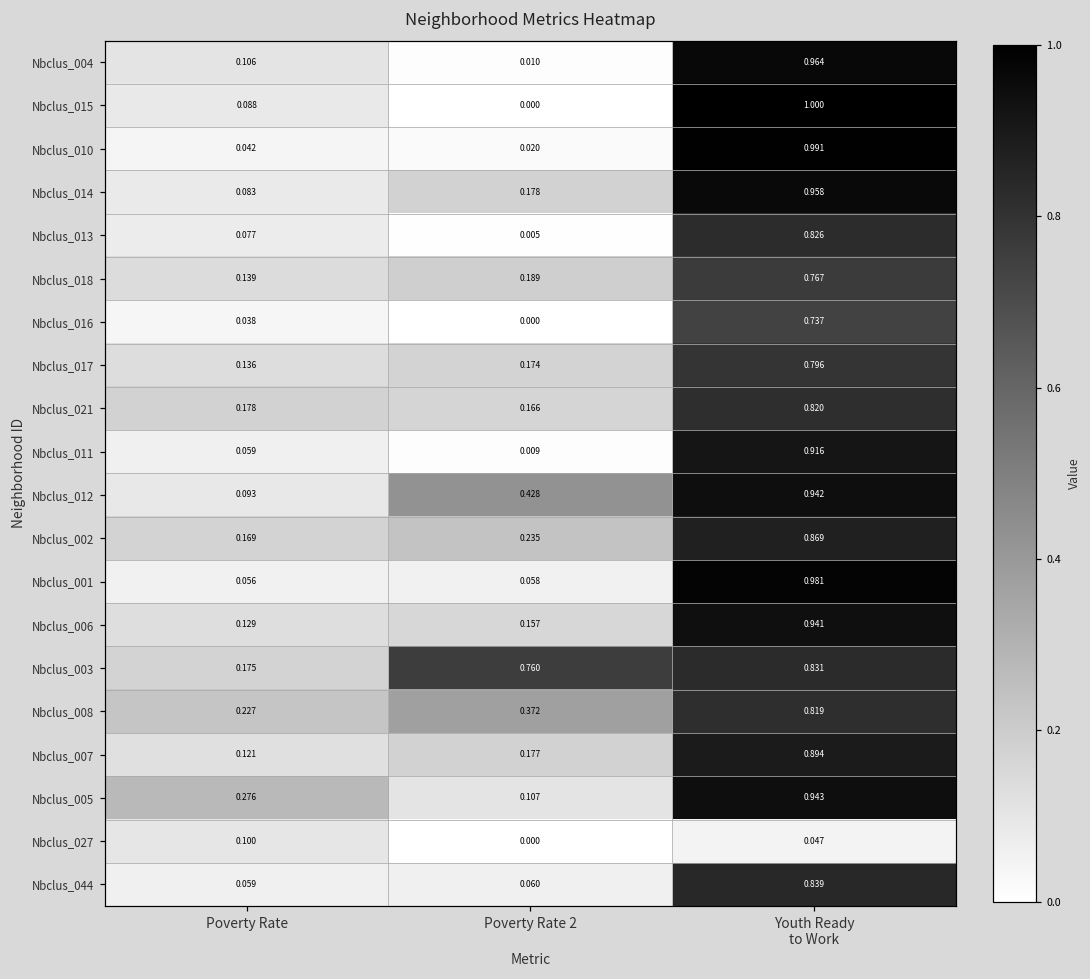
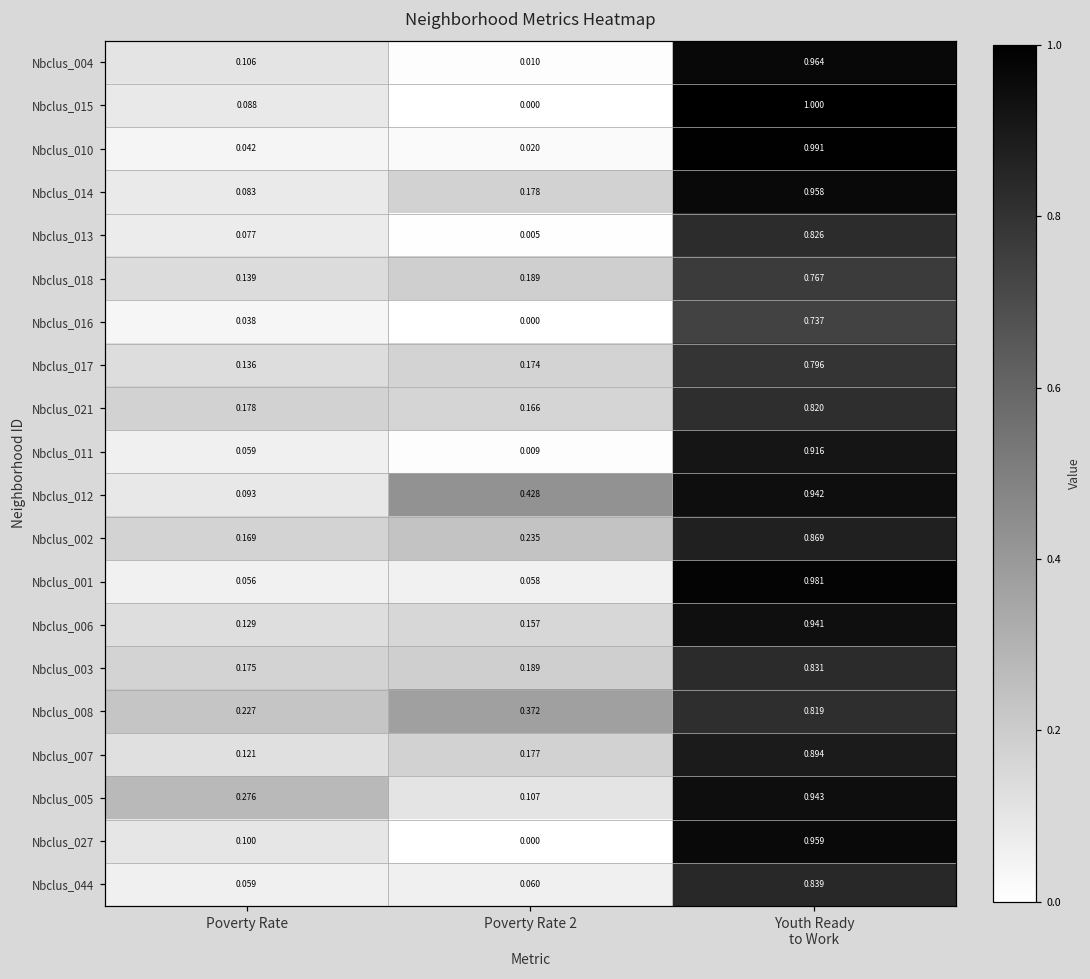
  {
    "Nbclus_004": {
      "Poverty Rate": 0.106,
      "Poverty Rate 2": 0.010,
      "Youth Ready to Work": 0.964
    },
    "Nbclus_015": {
      "Poverty Rate": 0.088,
      "Poverty Rate 2": 0.000,
      "Youth Ready to Work": 1.000
    },
    "Nbclus_010": {
      "Poverty Rate": 0.042,
      "Poverty Rate 2": 0.020,
      "Youth Ready to Work": 0.991
    },
    "Nbclus_014": {
      "Poverty Rate": 0.083,
      "Poverty Rate 2": 0.178,
      "Youth Ready to Work": 0.958
    },
    "Nbclus_013": {
      "Poverty Rate": 0.077,
      "Poverty Rate 2": 0.005,
      "Youth Ready to Work": 0.826
    },
    "Nbclus_018": {
      "Poverty Rate": 0.139,
      "Poverty Rate 2": 0.189,
      "Youth Ready to Work": 0.767
    },
    "Nbclus_016": {
      "Poverty Rate": 0.038,
      "Poverty Rate 2": 0.000,
      "Youth Ready to Work": 0.737
    },
    "Nbclus_017": {
      "Poverty Rate": 0.136,
      "Poverty Rate 2": 0.174,
      "Youth Ready to Work": 0.796
    },
    "Nbclus_021": {
      "Poverty Rate": 0.178,
      "Poverty Rate 2": 0.166,
      "Youth Ready to Work": 0.820
    },
    "Nbclus_011": {
      "Poverty Rate": 0.059,
      "Poverty Rate 2": 0.009,
      "Youth Ready to Work": 0.916
    },
    "Nbclus_012": {
      "Poverty Rate": 0.093,
      "Poverty Rate 2": 0.428,
      "Youth Ready to Work": 0.942
    },
    "Nbclus_002": {
      "Poverty Rate": 0.169,
      "Poverty Rate 2": 0.235,
      "Youth Ready to Work": 0.869
    },
    "Nbclus_001": {
      "Poverty Rate": 0.056,
      "Poverty Rate 2": 0.058,
      "Youth Ready to Work": 0.981
    },
    "Nbclus_006": {
      "Poverty Rate": 0.129,
      "Poverty Rate 2": 0.157,
      "Youth Ready to Work": 0.941
    },
    "Nbclus_003": {
      "Poverty Rate": 0.175,
-     "Poverty Rate 2": 0.760,
+     "Poverty Rate 2": 0.189,
      "Youth Ready to Work": 0.831
    },
    "Nbclus_008": {
      "Poverty Rate": 0.227,
      "Poverty Rate 2": 0.372,
      "Youth Ready to Work": 0.819
    },
    "Nbclus_007": {
      "Poverty Rate": 0.121,
      "Poverty Rate 2": 0.177,
      "Youth Ready to Work": 0.894
    },
    "Nbclus_005": {
      "Poverty Rate": 0.276,
      "Poverty Rate 2": 0.107,
      "Youth Ready to Work": 0.943
    },
    "Nbclus_027": {
      "Poverty Rate": 0.100,
      "Poverty Rate 2": 0.000,
-     "Youth Ready to Work": 0.047
+     "Youth Ready to Work": 0.959
    },
    "Nbclus_044": {
      "Poverty Rate": 0.059,
      "Poverty Rate 2": 0.060,
      "Youth Ready to Work": 0.839
    }
  }
